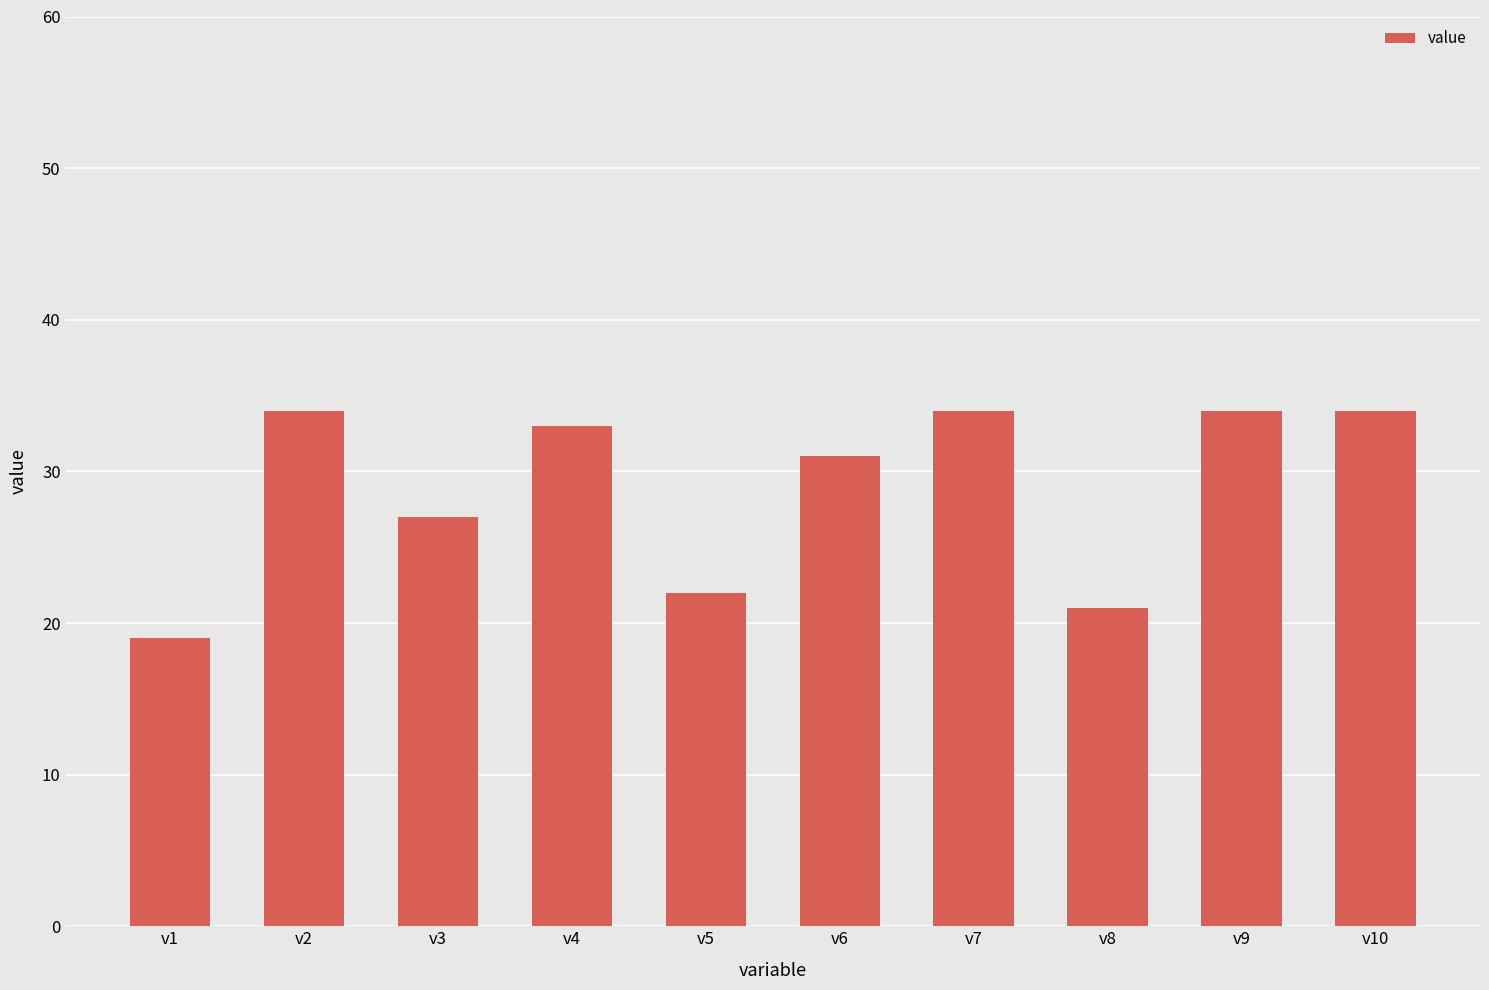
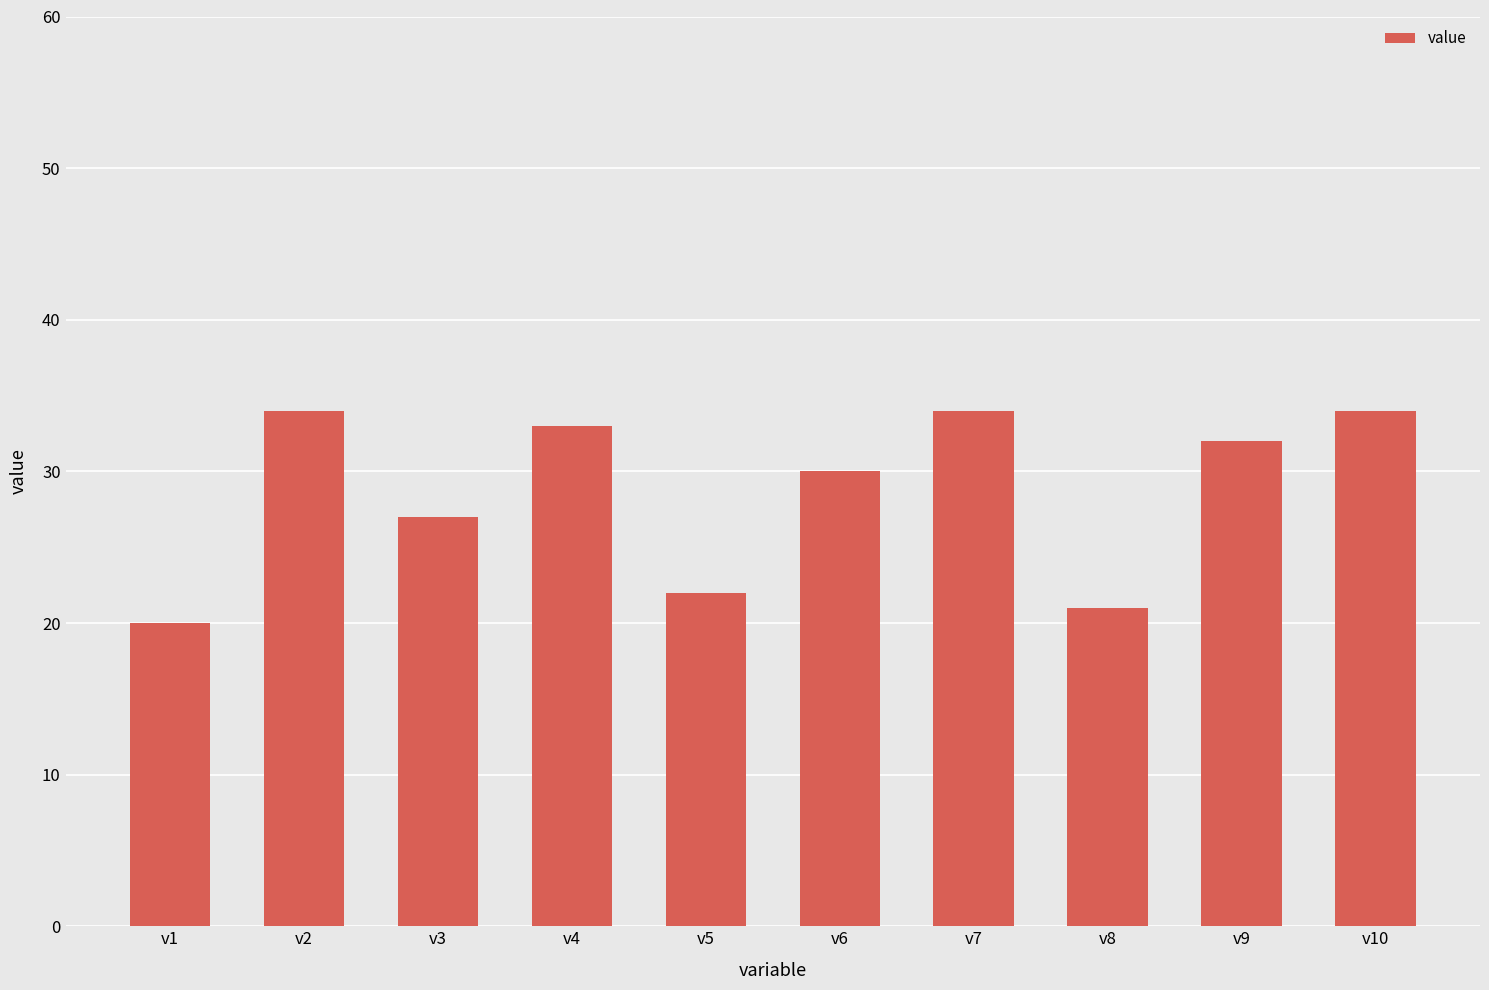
  {
-   "v1": 19,
+   "v1": 20,
    "v2": 34,
    "v3": 27,
    "v4": 33,
    "v5": 22,
-   "v6": 31,
+   "v6": 30,
    "v7": 34,
    "v8": 21,
-   "v9": 34,
+   "v9": 32,
    "v10": 34
  }
